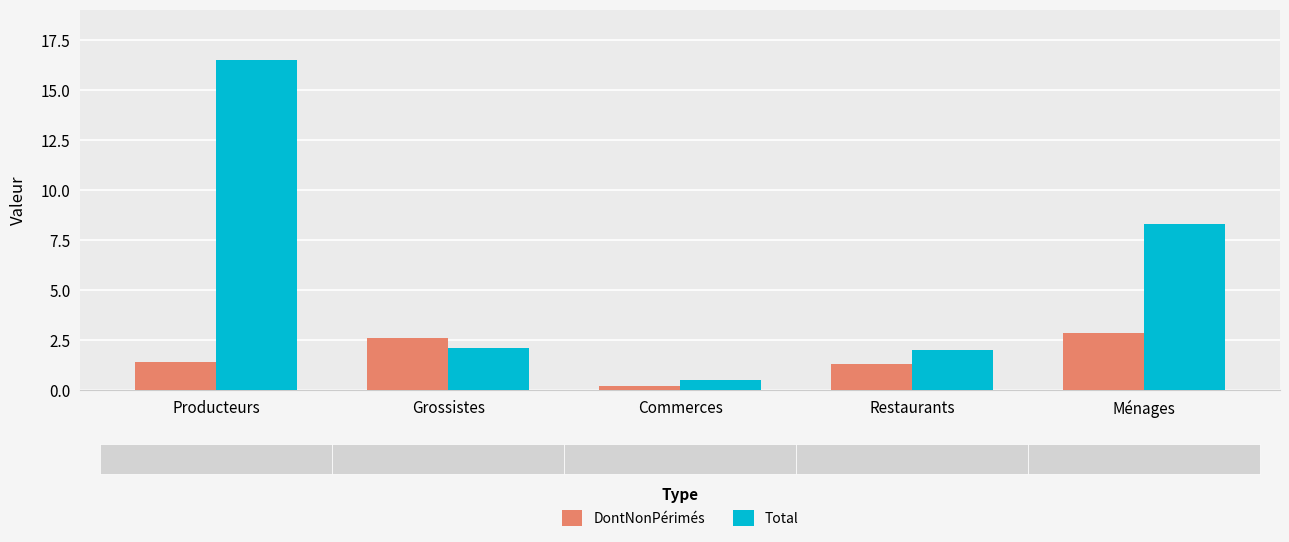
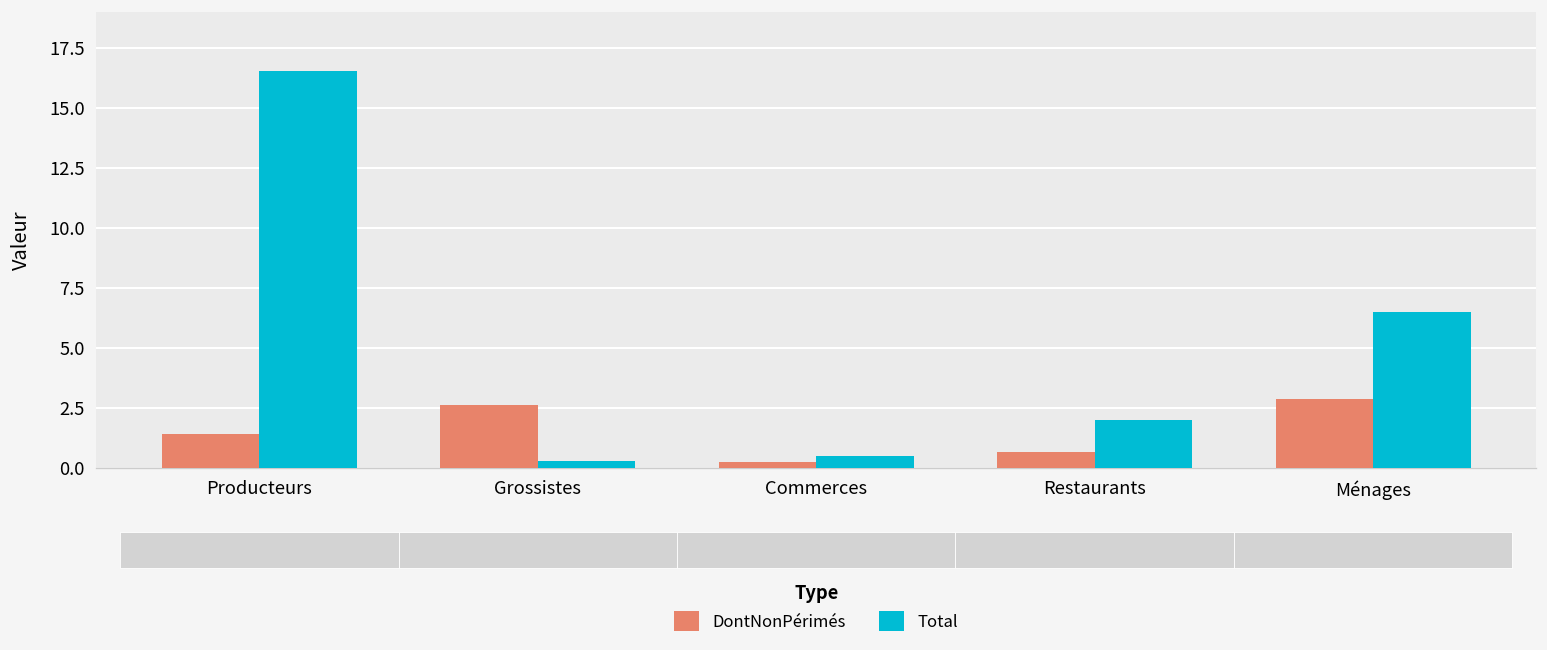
  {
    "DontNonPérimés": {
      "Producteurs": 1.4,
      "Grossistes": 2.6,
      "Commerces": 0.2,
-     "Restaurants": 1.3,
+     "Restaurants": 0.7,
      "Ménages": 2.9
    },
    "Total": {
      "Producteurs": 16.5,
-     "Grossistes": 2.1,
+     "Grossistes": 0.3,
      "Commerces": 0.5,
      "Restaurants": 2.0,
-     "Ménages": 8.3
+     "Ménages": 6.5
    }
  }
